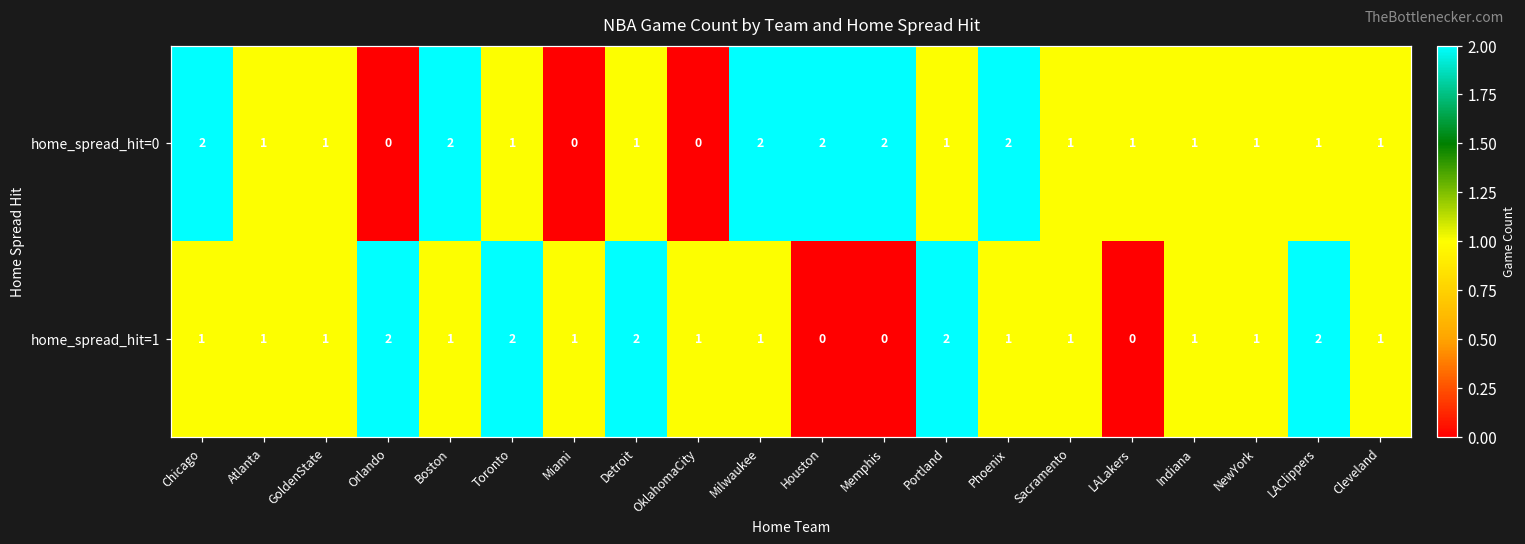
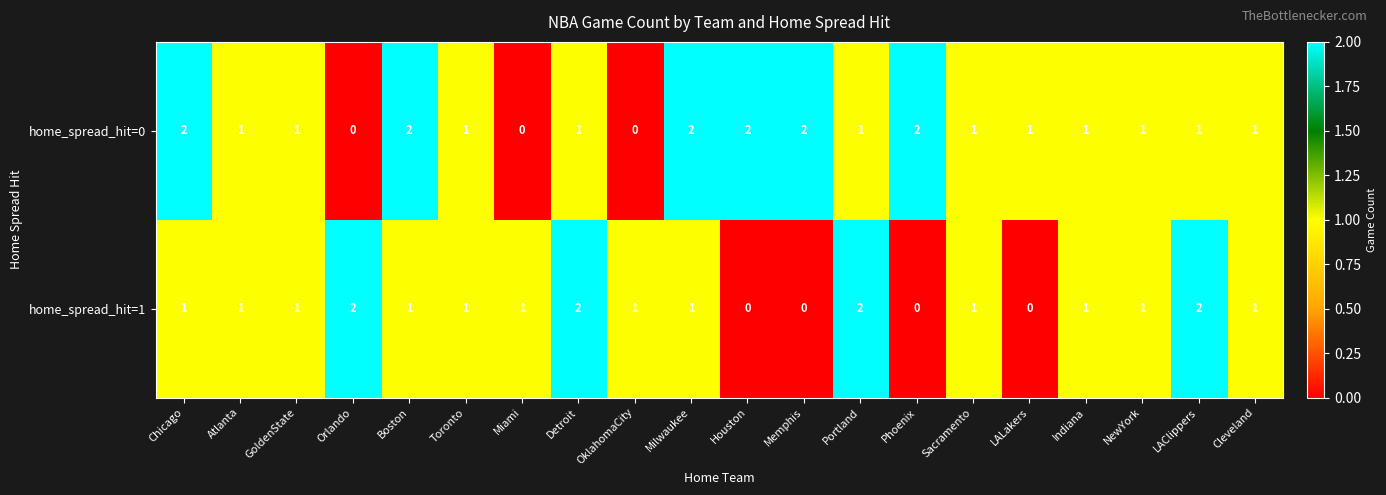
  {
    "home_spread_hit=0": {
      "Chicago": 2,
      "Atlanta": 1,
      "GoldenState": 1,
      "Orlando": 0,
      "Boston": 2,
      "Toronto": 1,
      "Miami": 0,
      "Detroit": 1,
      "OklahomaCity": 0,
      "Milwaukee": 2,
      "Houston": 2,
      "Memphis": 2,
      "Portland": 1,
      "Phoenix": 2,
      "Sacramento": 1,
      "LALakers": 1,
      "Indiana": 1,
      "NewYork": 1,
      "LAClippers": 1,
      "Cleveland": 1
    },
    "home_spread_hit=1": {
      "Chicago": 1,
      "Atlanta": 1,
      "GoldenState": 1,
      "Orlando": 2,
      "Boston": 1,
-     "Toronto": 2,
+     "Toronto": 1,
      "Miami": 1,
      "Detroit": 2,
      "OklahomaCity": 1,
      "Milwaukee": 1,
      "Houston": 0,
      "Memphis": 0,
      "Portland": 2,
-     "Phoenix": 1,
+     "Phoenix": 0,
      "Sacramento": 1,
      "LALakers": 0,
      "Indiana": 1,
      "NewYork": 1,
      "LAClippers": 2,
      "Cleveland": 1
    }
  }
